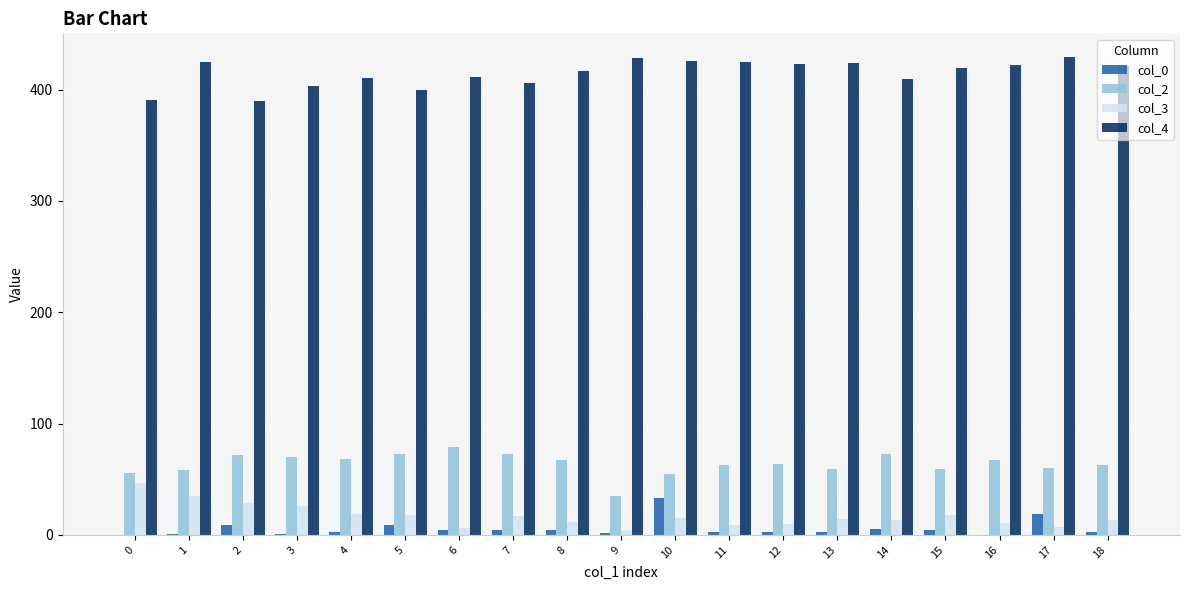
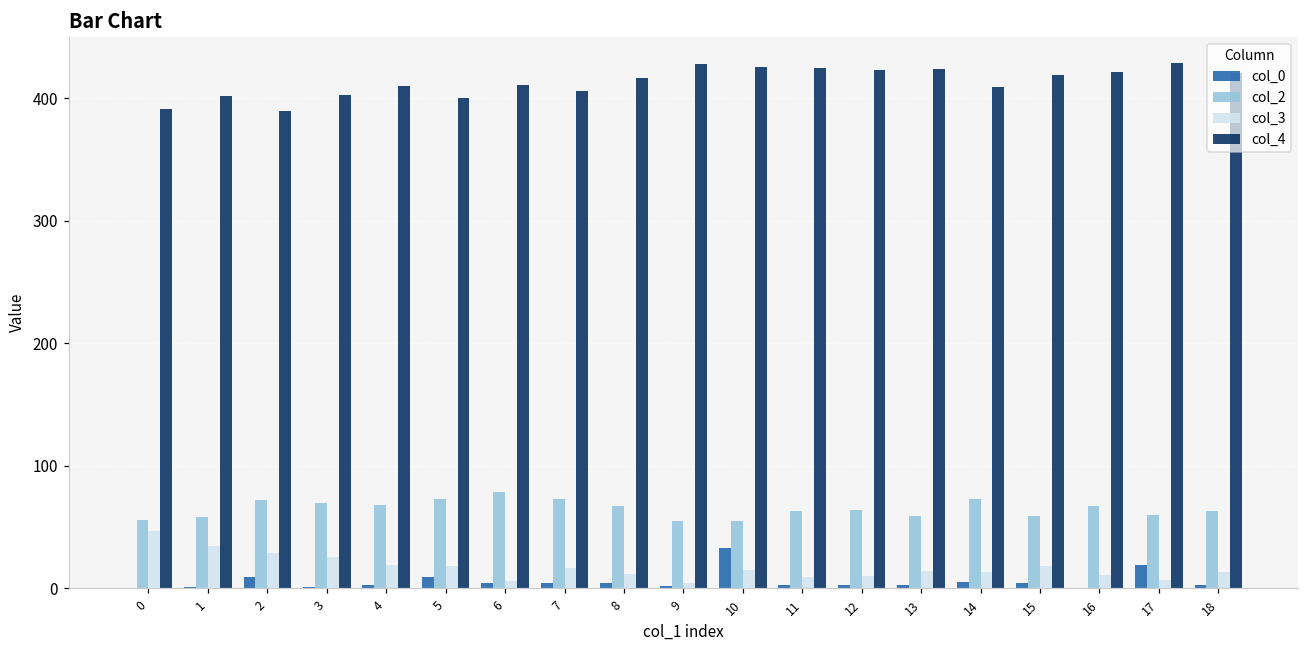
  {
    "col_0": {
      "0": 0,
      "2": 9,
      "4": 3,
      "5": 9,
      "6": 4,
      "7": 4,
      "8": 4,
      "10": 33,
      "11": 3,
      "12": 3,
      "13": 3,
      "14": 5,
      "15": 4,
      "16": 0,
      "17": 19,
      "18": 3
    },
    "col_2": {
      "0": 56,
      "1": 58,
      "2": 72,
      "3": 70,
      "4": 68,
      "5": 73,
      "6": 79,
      "7": 73,
      "8": 67,
-     "9": 35,
+     "9": 55,
      "10": 55,
      "11": 63,
      "12": 64,
      "13": 59,
      "14": 73,
      "15": 59,
      "16": 67,
      "17": 60,
      "18": 63
    },
    "col_3": {
      "0": 47,
      "1": 35,
      "2": 29,
      "3": 26,
      "4": 19,
      "5": 18,
      "6": 6,
      "7": 17,
      "8": 12,
      "9": 4,
      "10": 15,
      "11": 9,
      "12": 10,
      "13": 14,
      "14": 13,
      "15": 18,
      "16": 11,
      "17": 7,
      "18": 13
    },
    "col_4": {
      "0": 391,
-     "1": 425,
+     "1": 402,
      "2": 390,
      "3": 403,
      "4": 410,
      "5": 400,
      "6": 411,
      "7": 406,
      "8": 417,
      "9": 428,
      "10": 426,
      "11": 425,
      "12": 423,
      "13": 424,
      "14": 409,
      "15": 419,
      "16": 422,
      "17": 429
    }
  }
